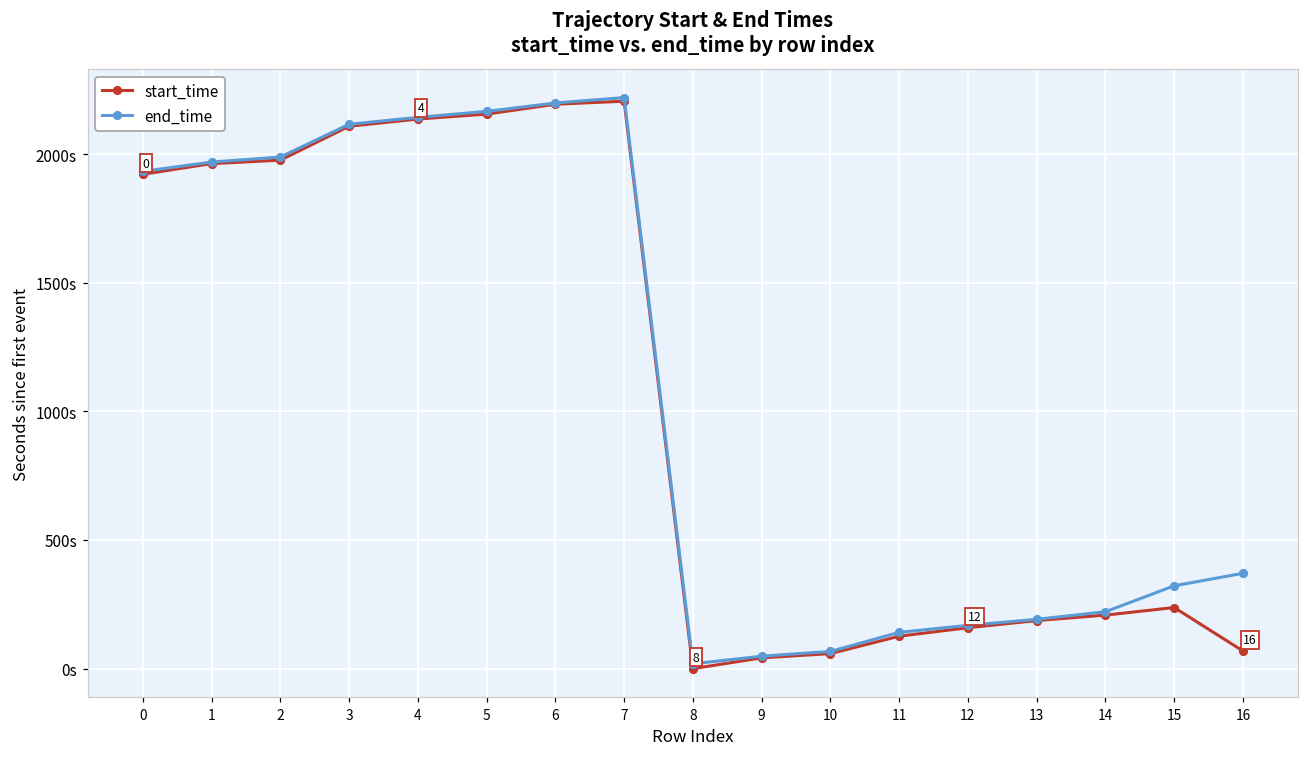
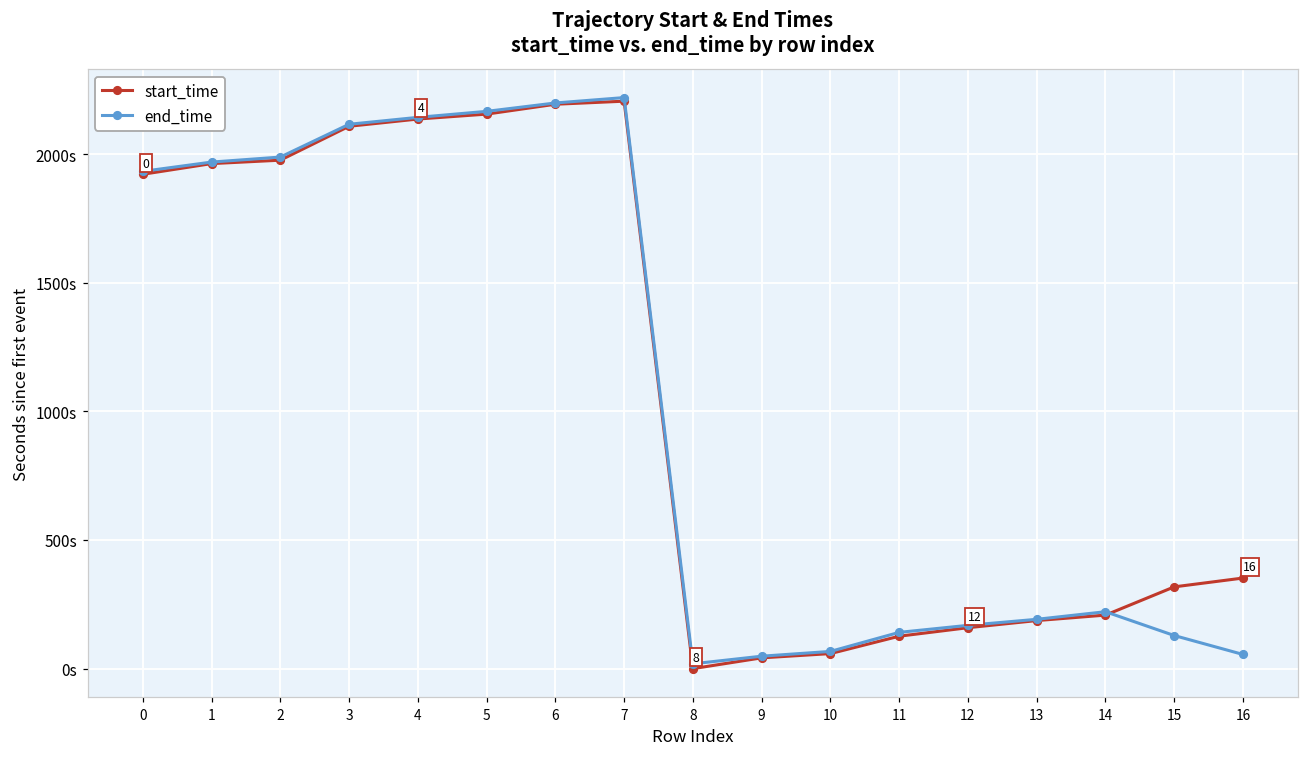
  {
    "start_time": {
      "0": "1920s",
      "2": "1980s",
      "5": "2160s",
      "7": "2210s",
      "8": "0s",
      "11": "130s",
      "14": "210s",
-     "15": "240s",
-     "16": "70s"
+     "15": "320s",
+     "16": "350s"
    },
    "end_time": {
      "2": "1990s",
      "5": "2170s",
      "7": "2220s",
      "11": "140s",
      "14": "220s",
-     "15": "320s",
-     "16": "370s"
+     "15": "130s",
+     "16": "60s"
    }
  }
